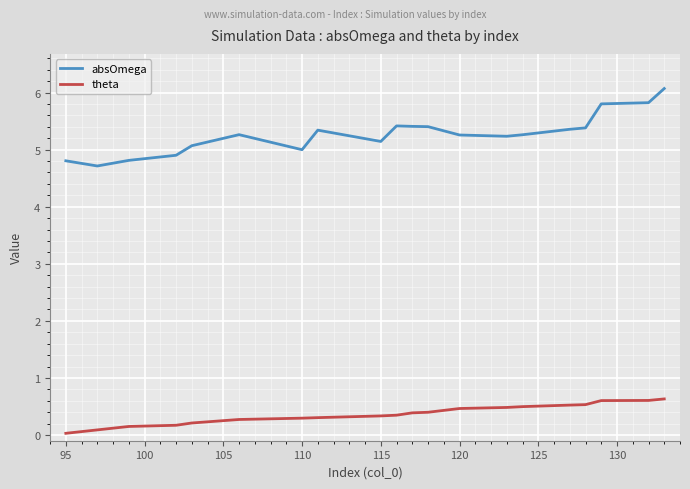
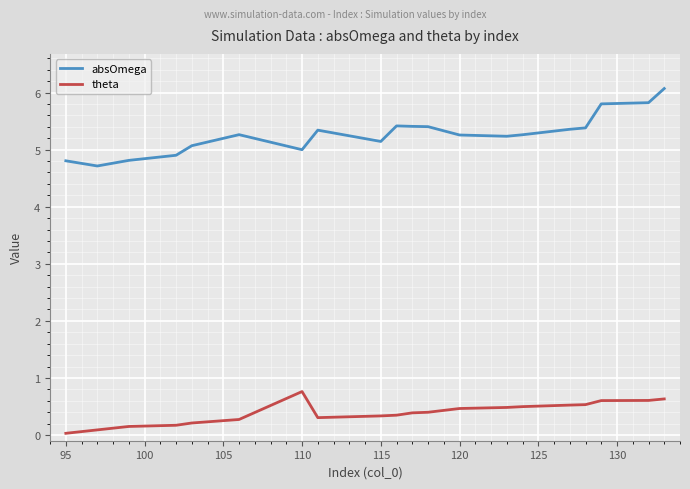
  {
    "absOmega": {
      "95": 4.8,
      "110": 5.0,
      "115": 5.1,
      "120": 5.3
    },
    "theta": {
      "95": 0.0,
-     "110": 0.3,
+     "110": 0.8,
      "115": 0.3,
      "120": 0.5
    }
  }
